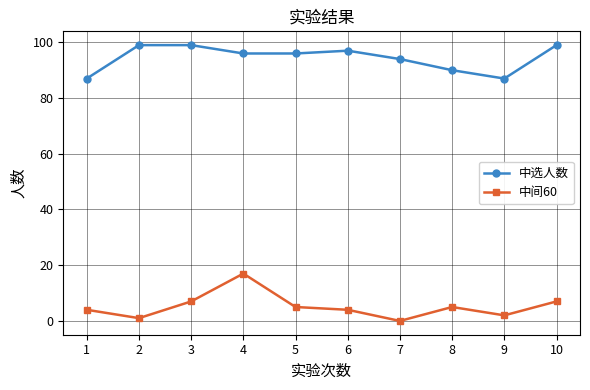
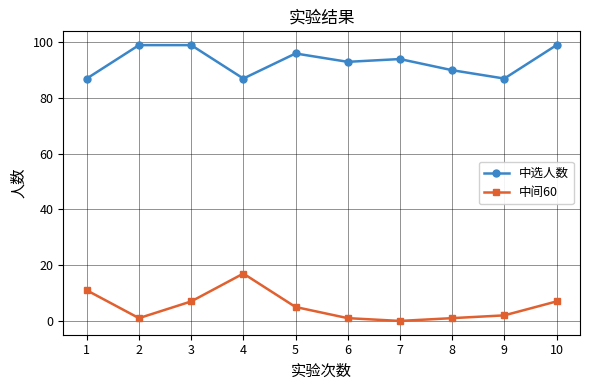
  {
    "中选人数": {
      "1": 87,
      "2": 99,
      "3": 99,
-     "4": 96,
+     "4": 87,
      "5": 96,
-     "6": 97,
+     "6": 93,
      "7": 94,
      "8": 90,
      "9": 87,
      "10": 99
    },
    "中间60": {
-     "1": 4,
+     "1": 11,
      "2": 1,
      "3": 7,
      "4": 17,
      "5": 5,
-     "6": 4,
+     "6": 1,
      "7": 0,
-     "8": 5,
+     "8": 1,
      "9": 2,
      "10": 7
    }
  }
